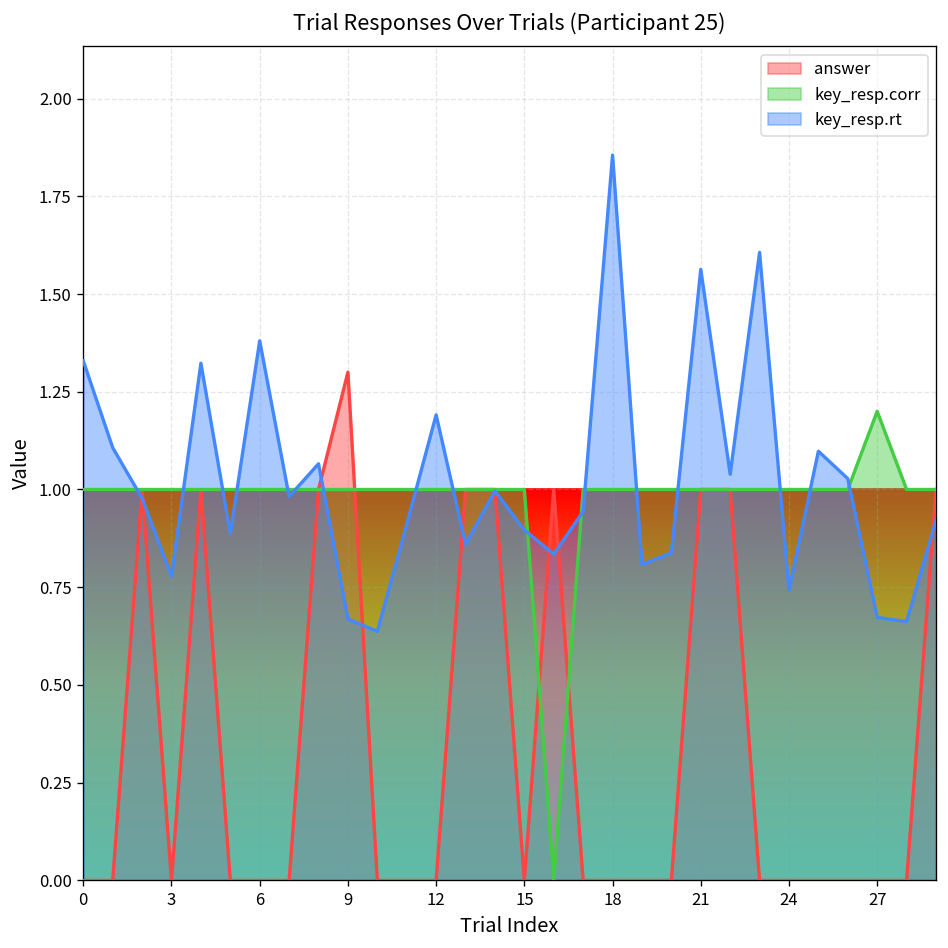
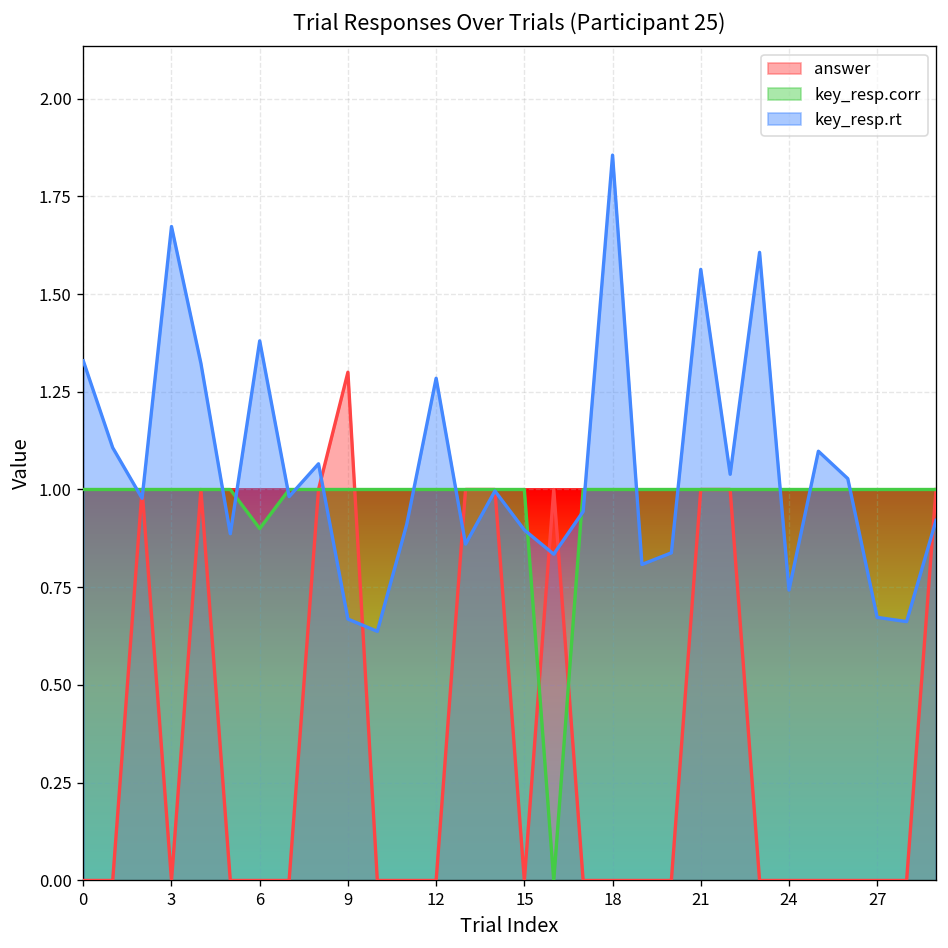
  {
    "answer": {
      "0": 0.00,
      "3": 0.00,
      "6": 0.00,
      "9": 1.30,
      "12": 0.00,
      "15": 0.00,
      "18": 0.00,
      "24": 0.00,
      "27": 0.00
    },
    "key_resp.corr": {
      "0": 1.0,
      "3": 1.0,
-     "6": 1.0,
+     "6": 0.9,
      "9": 1.0,
      "12": 1.0,
      "15": 1.0,
      "18": 1.0,
      "24": 1.0,
-     "27": 1.2
+     "27": 1.0
    },
    "key_resp.rt": {
      "0": 1.33,
-     "3": 0.78,
+     "3": 1.67,
      "6": 1.38,
      "9": 0.67,
-     "12": 1.19,
+     "12": 1.28,
      "15": 0.90,
      "18": 1.86,
      "21": 1.56,
      "24": 0.74,
      "27": 0.67
    }
  }
